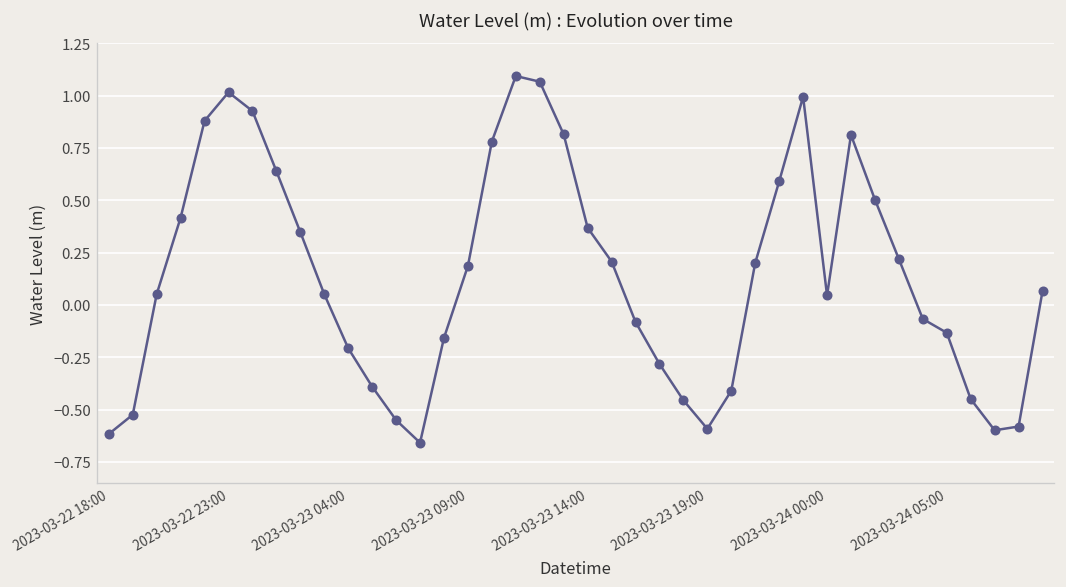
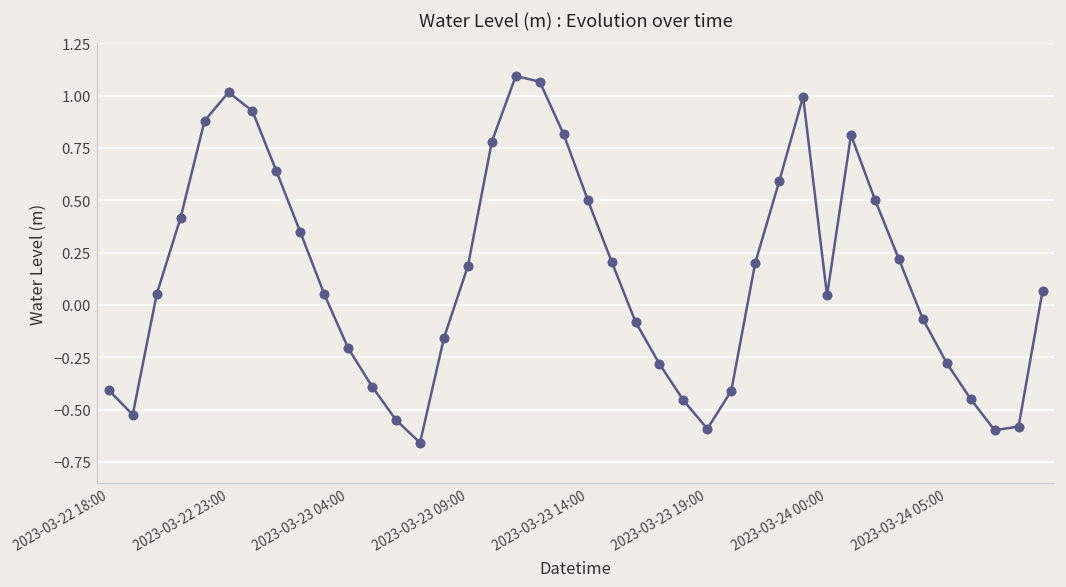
  {
-   "2023-03-22 18:00": -0.62,
+   "2023-03-22 18:00": -0.41,
    "2023-03-22 23:00": 1.02,
    "2023-03-23 04:00": -0.21,
    "2023-03-23 09:00": 0.19,
-   "2023-03-23 14:00": 0.37,
+   "2023-03-23 14:00": 0.50,
    "2023-03-23 19:00": -0.59,
    "2023-03-24 00:00": 0.05,
-   "2023-03-24 05:00": -0.13
+   "2023-03-24 05:00": -0.28
  }
